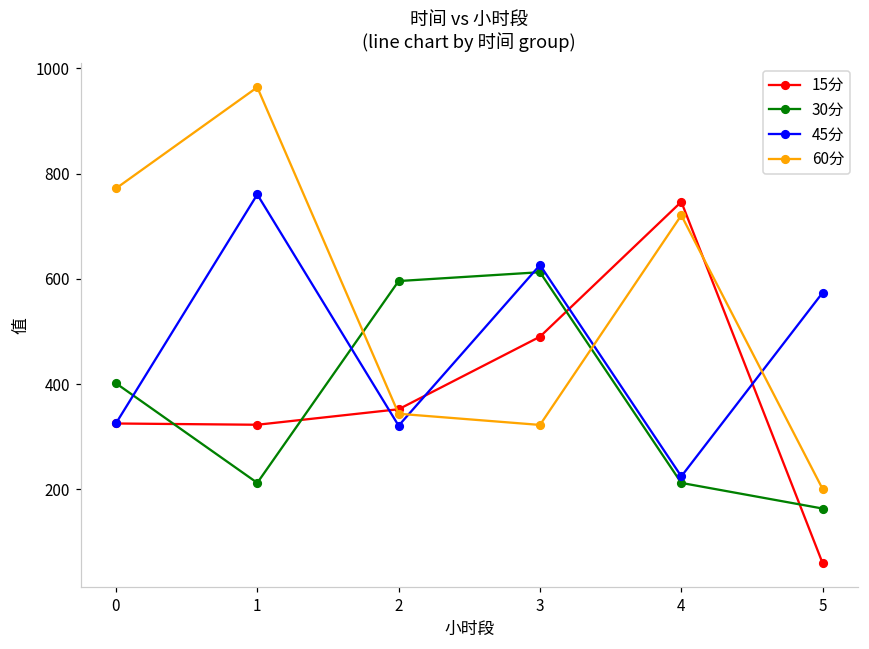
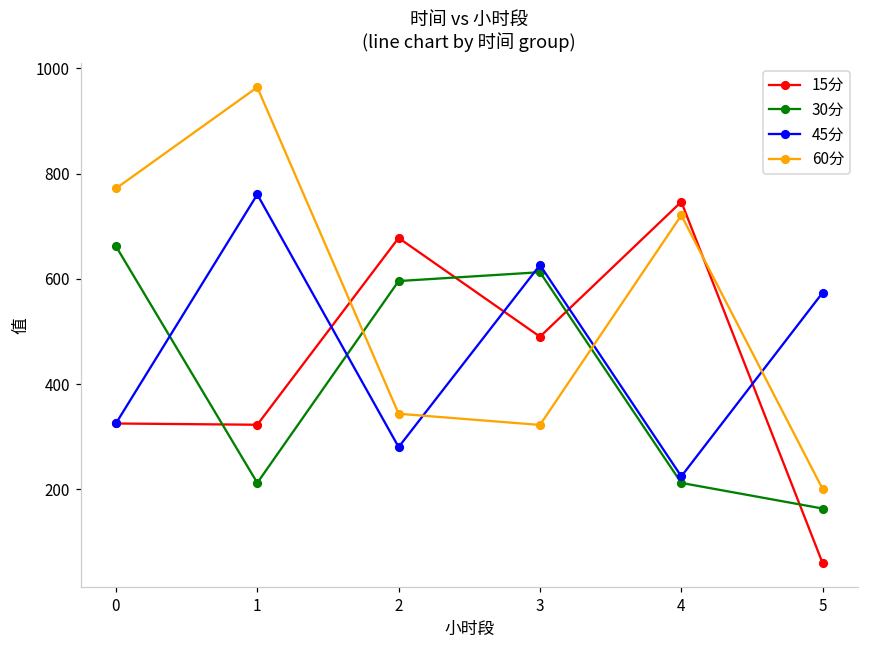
  {
    "15分": {
      "1": 320,
-     "2": 350,
+     "2": 680,
      "3": 490,
      "4": 750,
      "5": 60
    },
    "30分": {
-     "0": 400,
+     "0": 660,
      "1": 210,
      "2": 600,
      "3": 610,
      "4": 210,
      "5": 160
    },
    "45分": {
      "1": 760,
-     "2": 320,
+     "2": 280,
      "3": 630,
      "4": 220,
      "5": 570
    },
    "60分": {
      "0": 770,
      "1": 960,
      "2": 340,
      "3": 320,
      "4": 720,
      "5": 200
    }
  }
